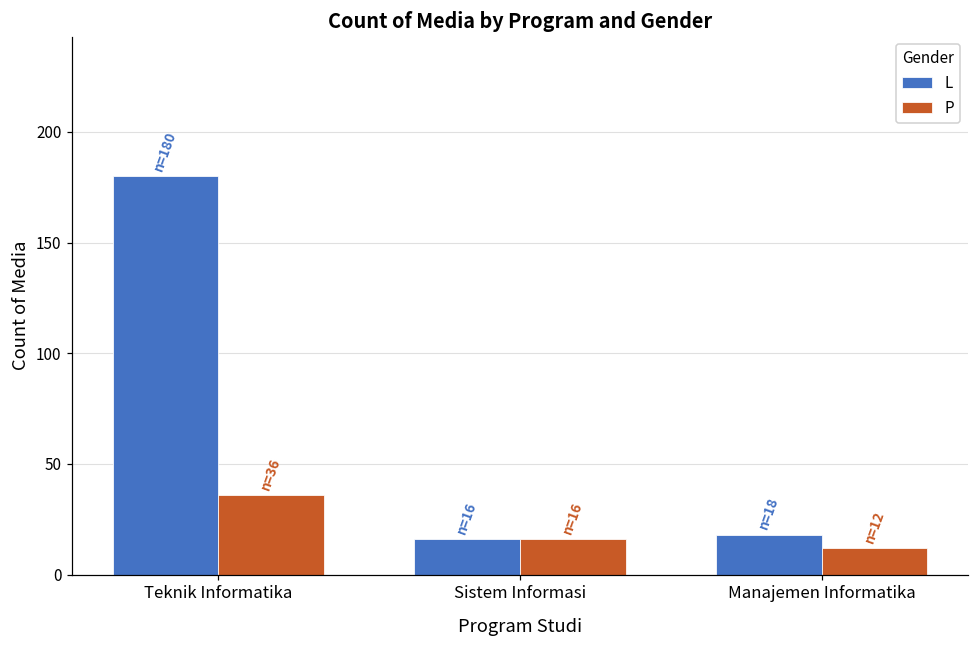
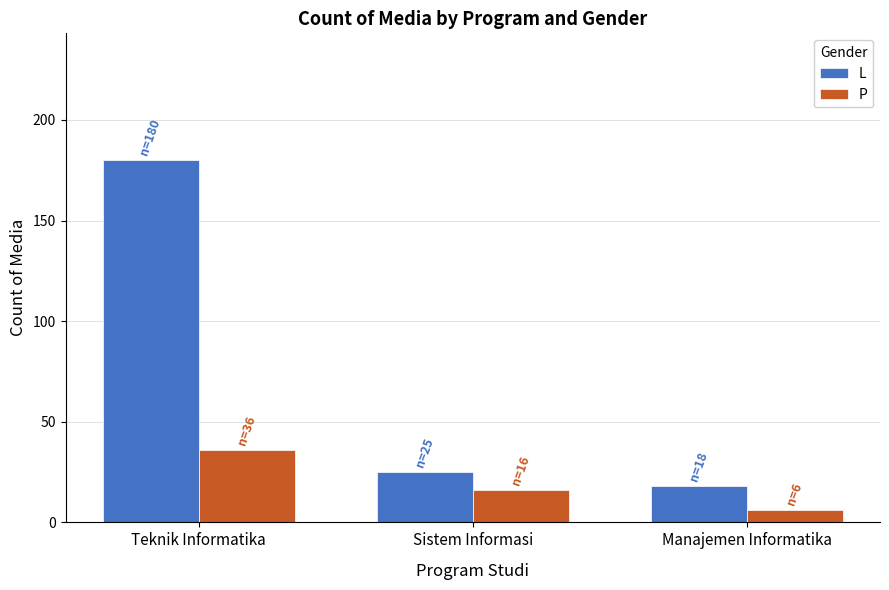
  {
    "L": {
      "Teknik Informatika": 180,
-     "Sistem Informasi": 16,
+     "Sistem Informasi": 25,
      "Manajemen Informatika": 18
    },
    "P": {
      "Teknik Informatika": 36,
      "Sistem Informasi": 16,
-     "Manajemen Informatika": 12
+     "Manajemen Informatika": 6
    }
  }
